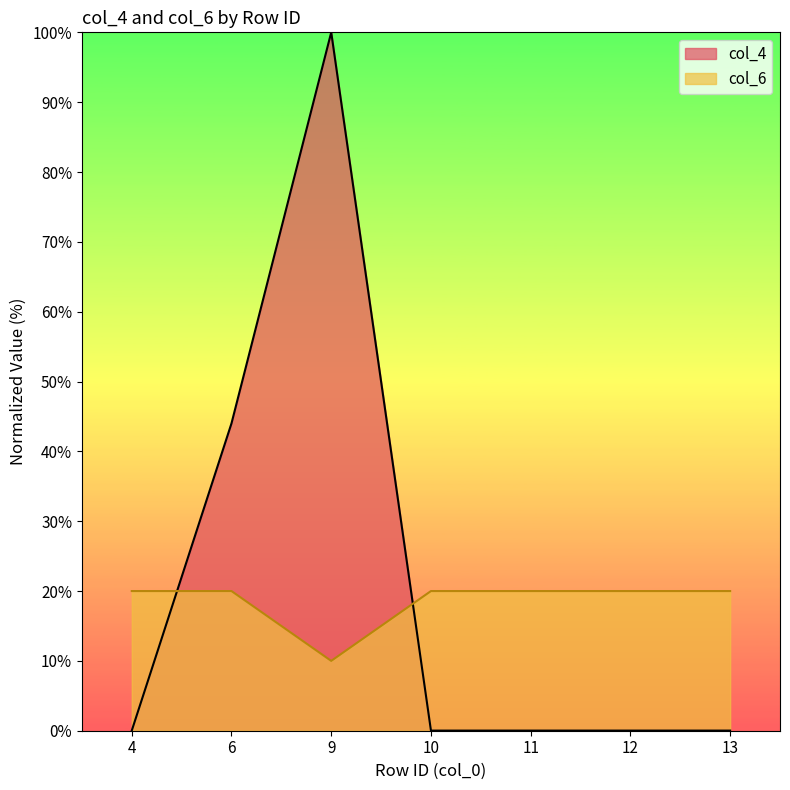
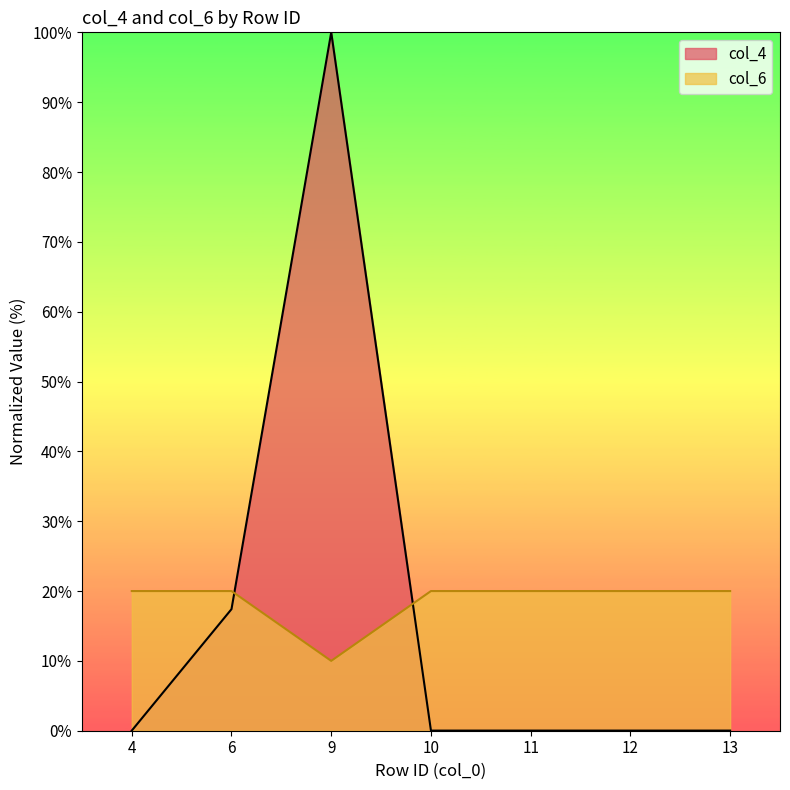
  {
    "col_4": {
      "4": "0%",
-     "6": "44%",
+     "6": "17%",
      "9": "100%",
      "10": "0%",
      "11": "0%",
      "12": "0%",
      "13": "0%"
    },
    "col_6": {
      "4": "20%",
      "6": "20%",
      "9": "10%",
      "10": "20%",
      "11": "20%",
      "12": "20%",
      "13": "20%"
    }
  }
